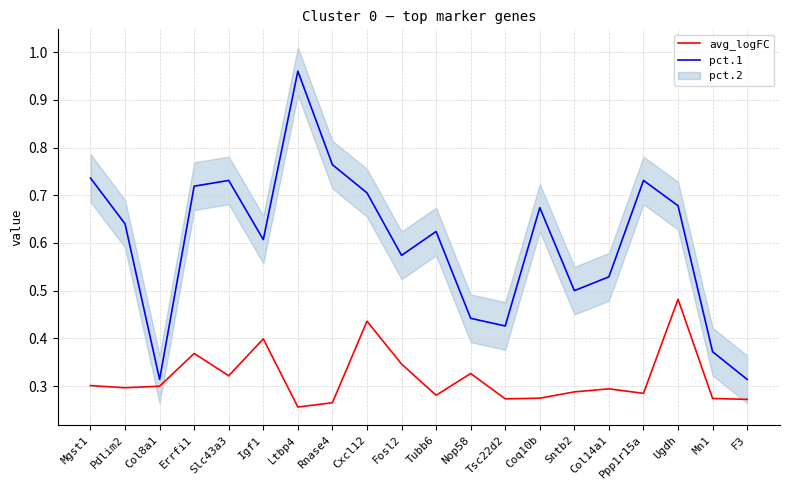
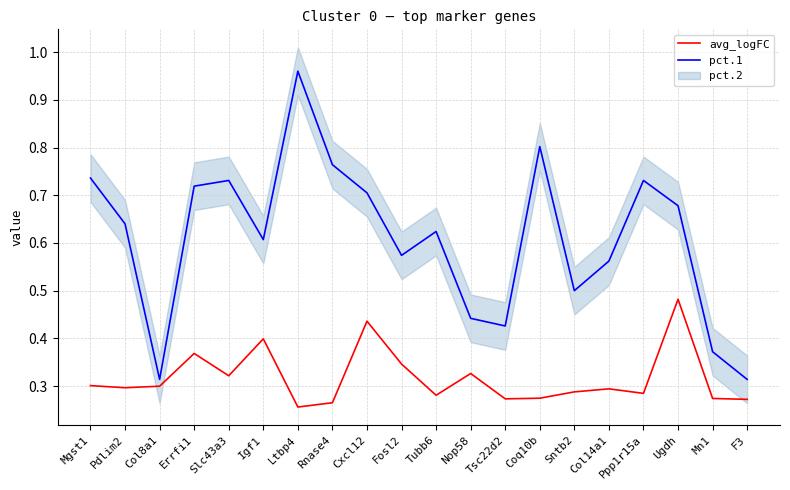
  {
    "avg_logFC": {
      "Mgst1": 0.30,
      "Pdlim2": 0.30,
      "Col8a1": 0.30,
      "Errfi1": 0.37,
      "Slc43a3": 0.32,
      "Igf1": 0.40,
      "Ltbp4": 0.26,
      "Rnase4": 0.27,
      "Cxcl12": 0.44,
      "Fosl2": 0.35,
      "Tubb6": 0.28,
      "Nop58": 0.33,
      "Tsc22d2": 0.27,
      "Coq10b": 0.27,
      "Sntb2": 0.29,
      "Col14a1": 0.29,
      "Ppp1r15a": 0.28,
      "Ugdh": 0.48,
      "Mn1": 0.27,
      "F3": 0.27
    },
    "pct.1": {
      "Mgst1": 0.74,
      "Pdlim2": 0.64,
      "Col8a1": 0.31,
      "Errfi1": 0.72,
      "Slc43a3": 0.73,
      "Igf1": 0.61,
      "Ltbp4": 0.96,
      "Rnase4": 0.76,
      "Cxcl12": 0.71,
      "Fosl2": 0.57,
      "Tubb6": 0.62,
      "Nop58": 0.44,
      "Tsc22d2": 0.43,
-     "Coq10b": 0.67,
+     "Coq10b": 0.80,
      "Sntb2": 0.50,
-     "Col14a1": 0.53,
+     "Col14a1": 0.56,
      "Ppp1r15a": 0.73,
      "Ugdh": 0.68,
      "Mn1": 0.37,
      "F3": 0.31
    }
  }
